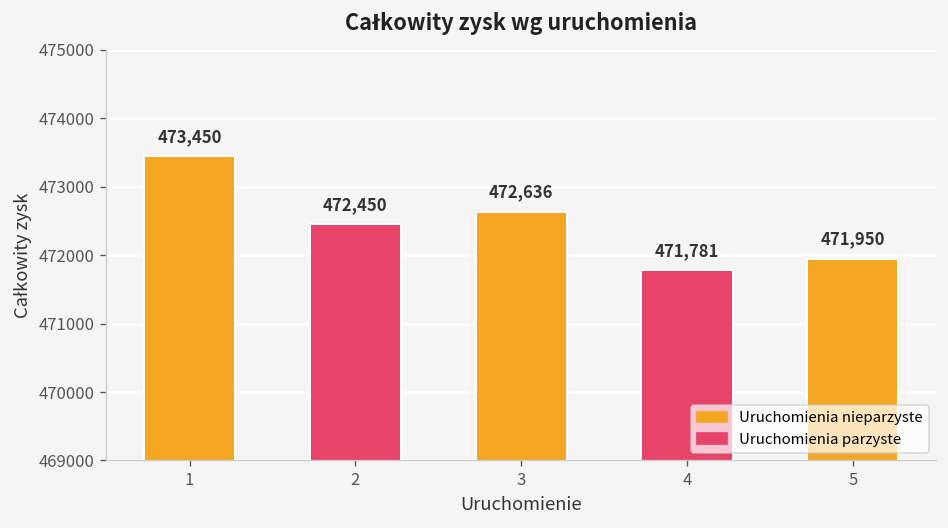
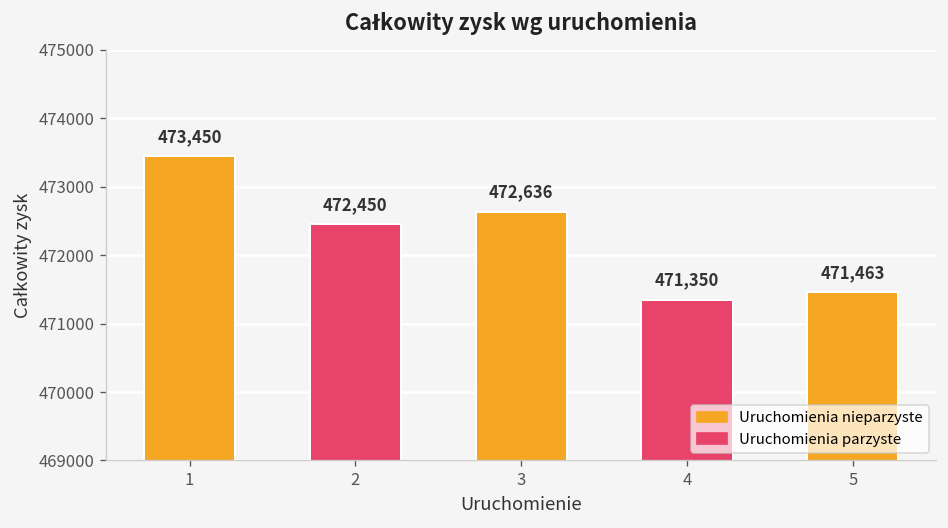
  {
    "1": "473,450",
    "2": "472,450",
    "3": "472,636",
-   "4": "471,781",
-   "5": "471,950"
+   "4": "471,350",
+   "5": "471,463"
  }
